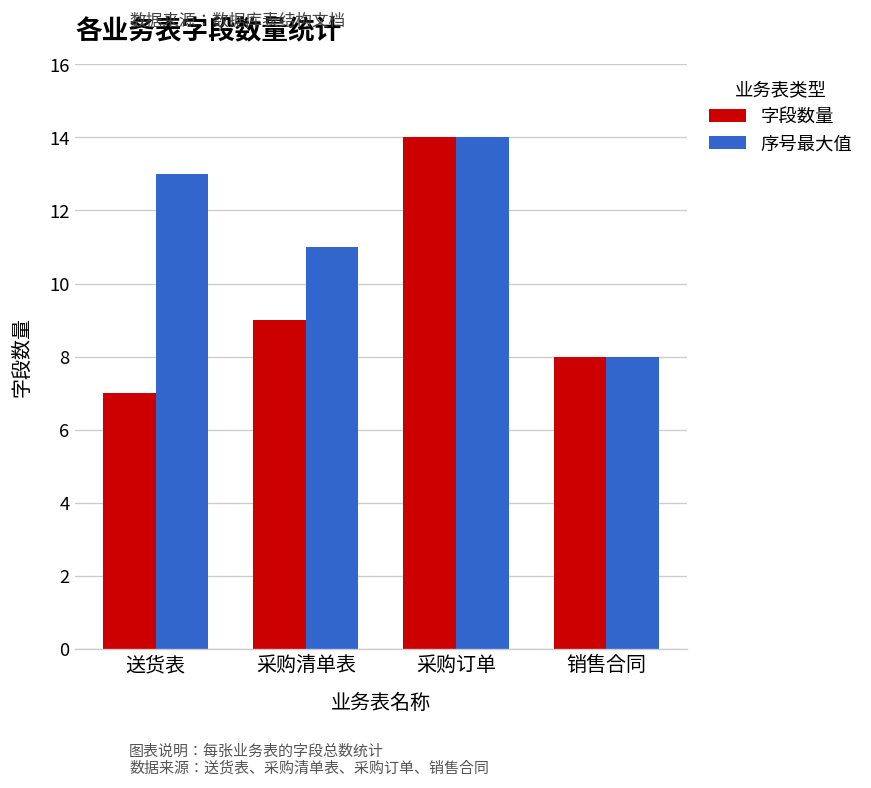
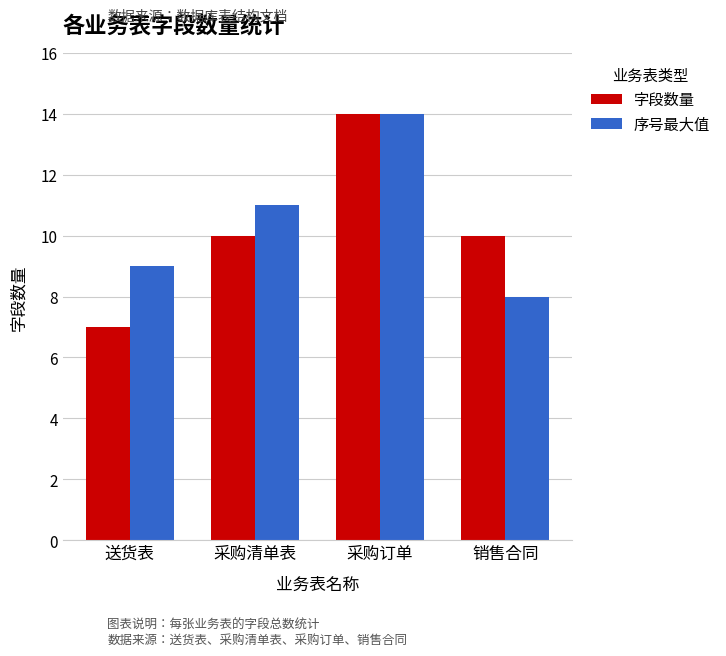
  {
    "字段数量": {
      "送货表": 7,
-     "采购清单表": 9,
+     "采购清单表": 10,
      "采购订单": 14,
-     "销售合同": 8
+     "销售合同": 10
    },
    "序号最大值": {
-     "送货表": 13,
+     "送货表": 9,
      "采购清单表": 11,
      "采购订单": 14,
      "销售合同": 8
    }
  }
